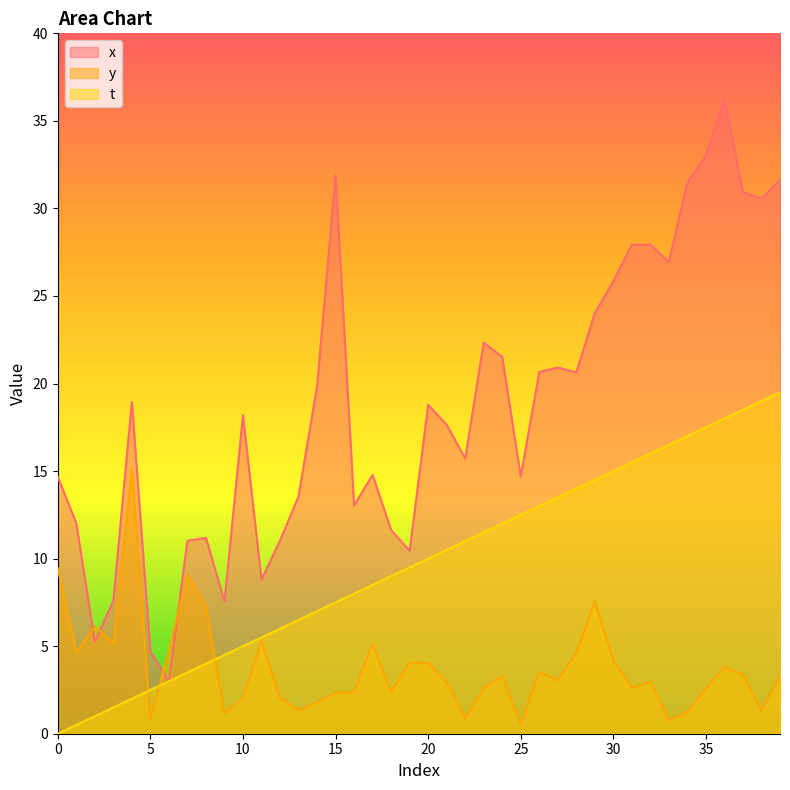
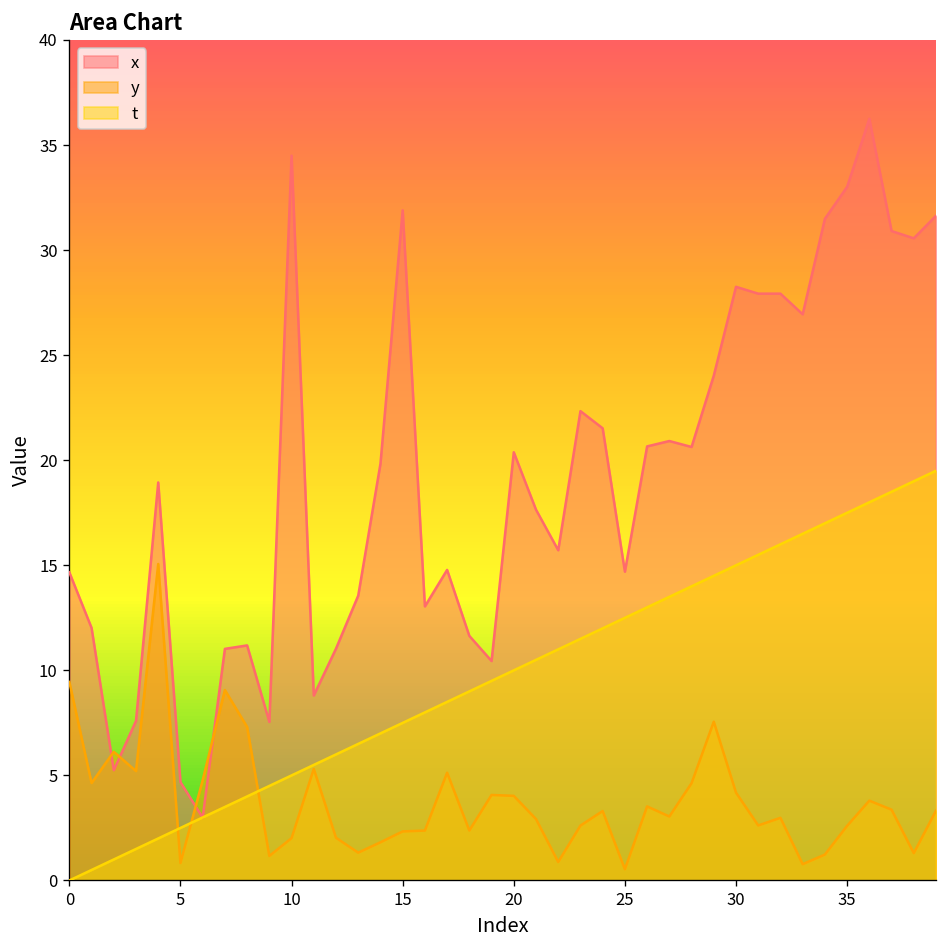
  {
    "x": {
      "0": 14.7,
      "5": 4.7,
-     "10": 18.2,
+     "10": 34.5,
      "15": 31.9,
-     "20": 18.8,
+     "20": 20.4,
      "25": 14.7,
-     "30": 25.8,
+     "30": 28.3,
      "35": 33.0
    }
  }
